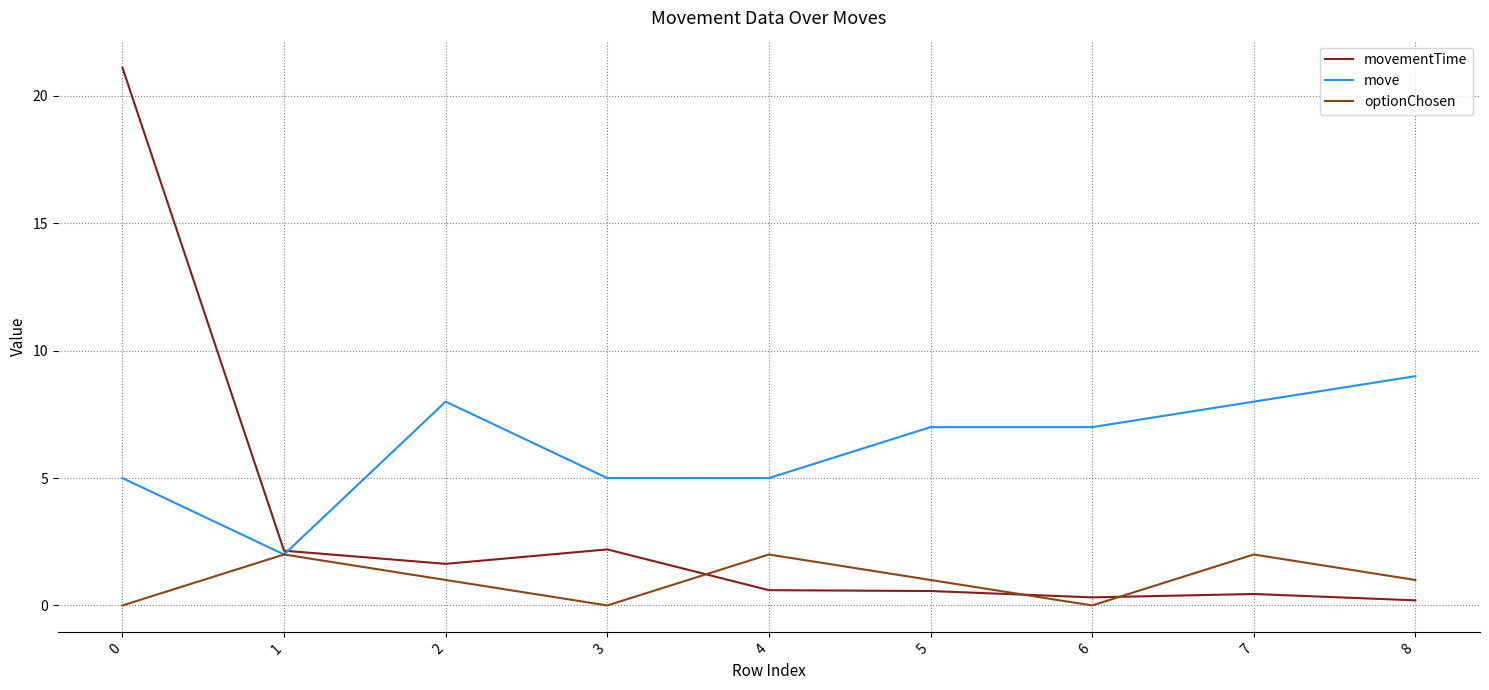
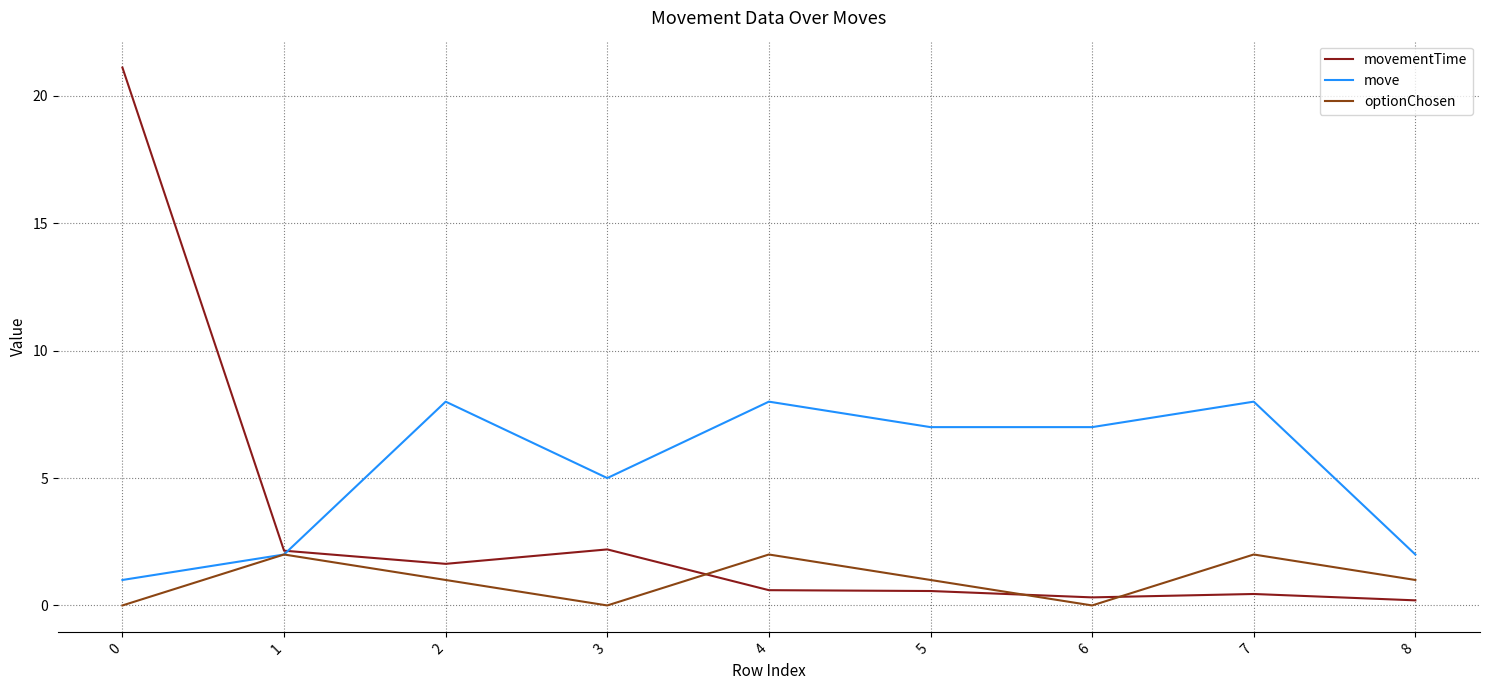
  {
    "move": {
-     "0": 5,
+     "0": 1,
      "2": 8,
      "3": 5,
-     "4": 5,
+     "4": 8,
      "5": 7,
      "6": 7,
      "7": 8,
-     "8": 9
+     "8": 2
    }
  }
